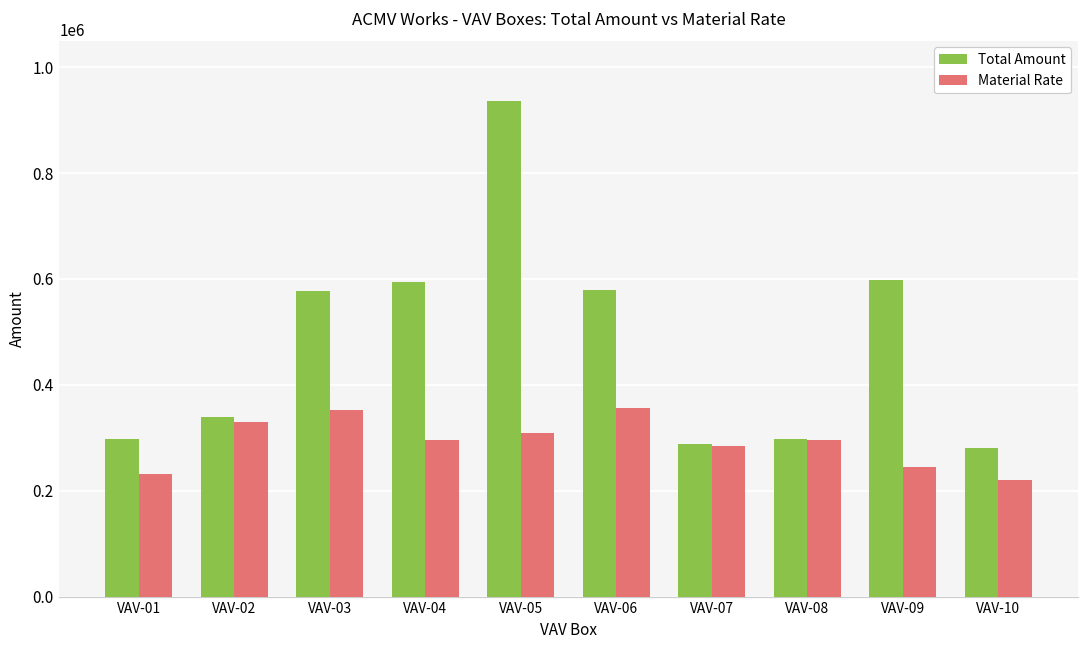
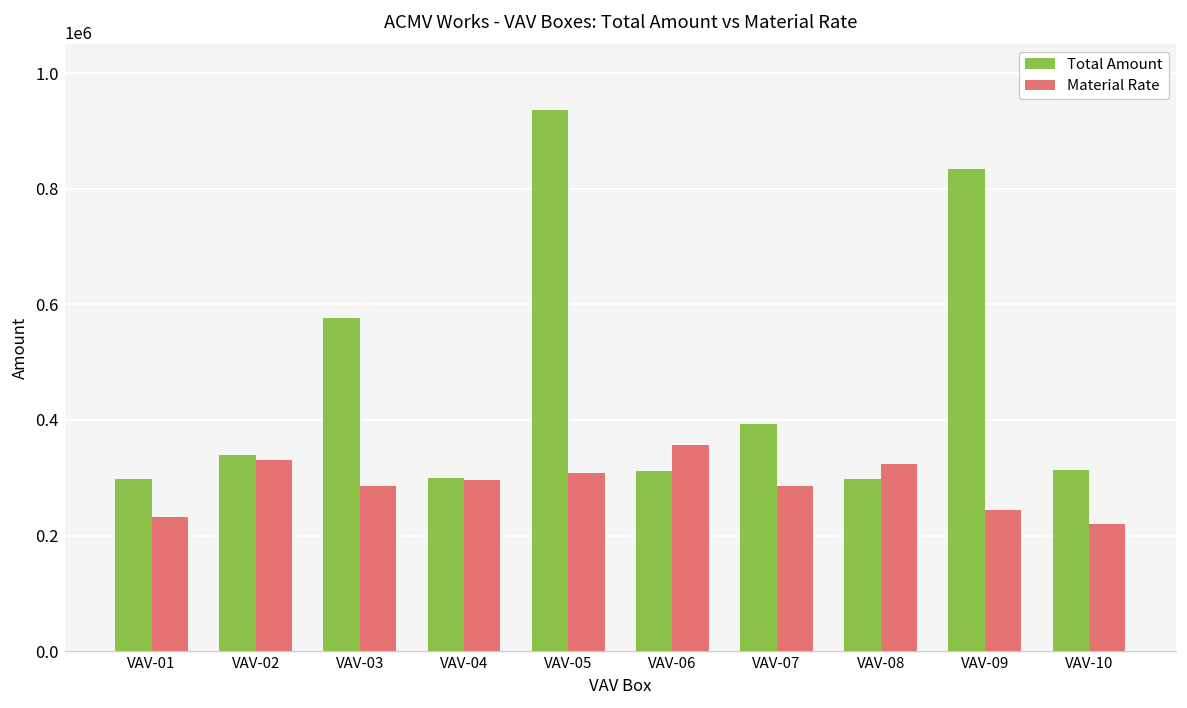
  {
    "Total Amount": {
      "VAV-01": 300000,
      "VAV-02": 340000,
      "VAV-03": 580000,
-     "VAV-04": 590000,
+     "VAV-04": 300000,
      "VAV-05": 940000,
-     "VAV-06": 580000,
-     "VAV-07": 290000,
+     "VAV-06": 310000,
+     "VAV-07": 390000,
      "VAV-08": 300000,
-     "VAV-09": 600000,
-     "VAV-10": 280000
+     "VAV-09": 830000,
+     "VAV-10": 310000
    },
    "Material Rate": {
      "VAV-01": 230000,
      "VAV-02": 330000,
-     "VAV-03": 350000,
+     "VAV-03": 290000,
      "VAV-04": 300000,
      "VAV-05": 310000,
      "VAV-06": 360000,
      "VAV-07": 290000,
-     "VAV-08": 300000,
+     "VAV-08": 320000,
      "VAV-09": 240000,
      "VAV-10": 220000
    }
  }
